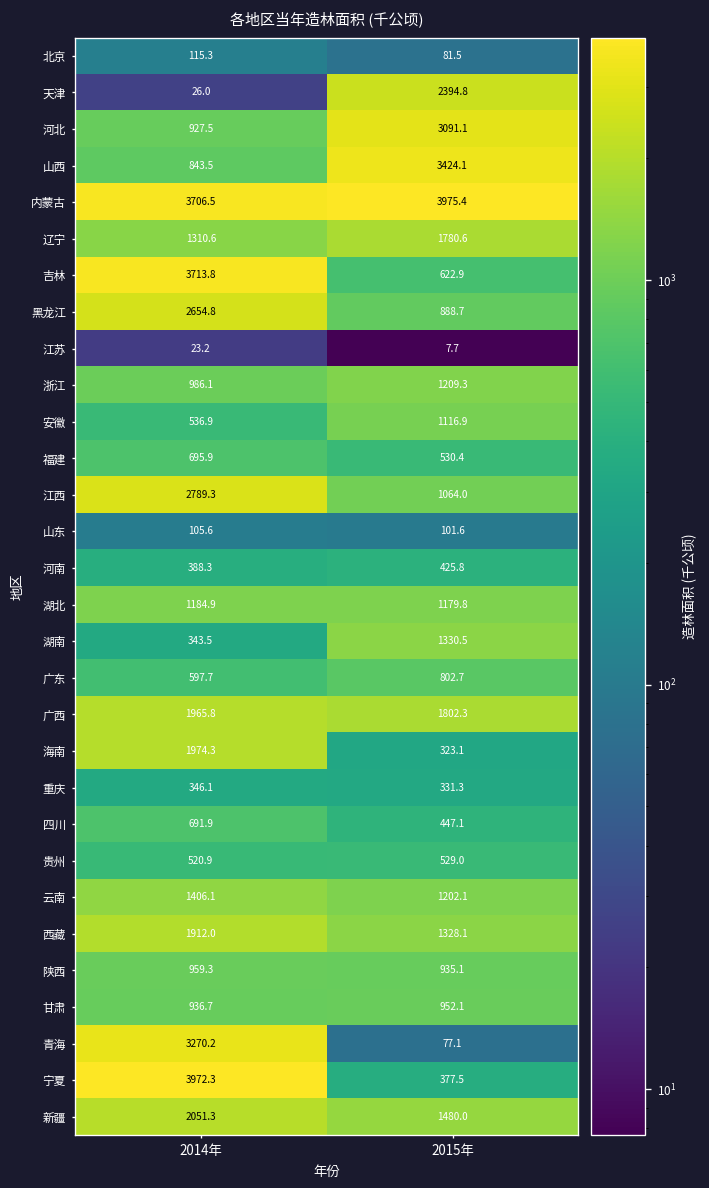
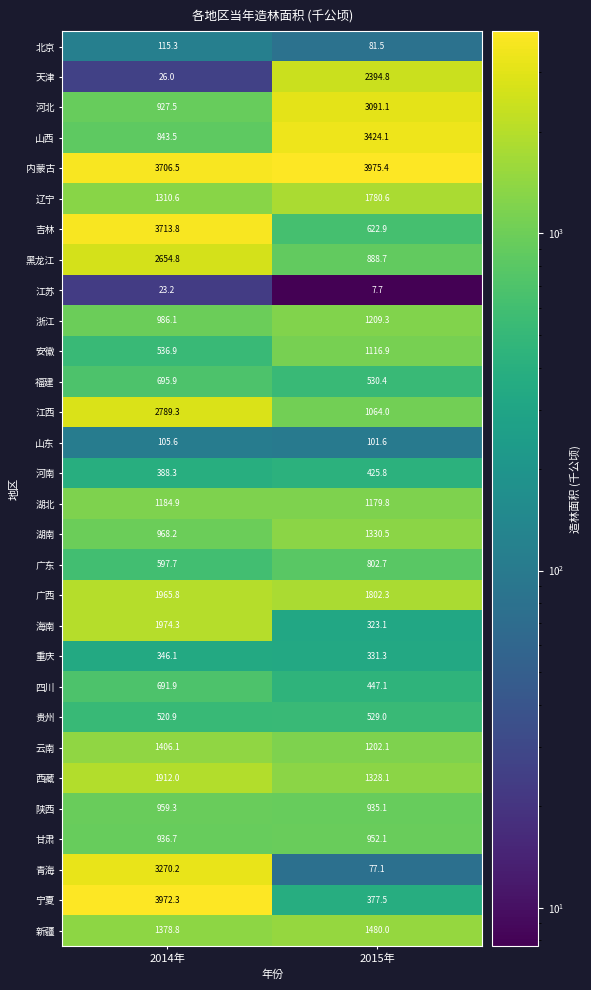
  {
    "北京": {
      "2014年": 115.3,
      "2015年": 81.5
    },
    "天津": {
      "2014年": 26.0,
      "2015年": 2394.8
    },
    "河北": {
      "2014年": 927.5,
      "2015年": 3091.1
    },
    "山西": {
      "2014年": 843.5,
      "2015年": 3424.1
    },
    "内蒙古": {
      "2014年": 3706.5,
      "2015年": 3975.4
    },
    "辽宁": {
      "2014年": 1310.6,
      "2015年": 1780.6
    },
    "吉林": {
      "2014年": 3713.8,
      "2015年": 622.9
    },
    "黑龙江": {
      "2014年": 2654.8,
      "2015年": 888.7
    },
    "江苏": {
      "2014年": 23.2,
      "2015年": 7.7
    },
    "浙江": {
      "2014年": 986.1,
      "2015年": 1209.3
    },
    "安徽": {
      "2014年": 536.9,
      "2015年": 1116.9
    },
    "福建": {
      "2014年": 695.9,
      "2015年": 530.4
    },
    "江西": {
      "2014年": 2789.3,
      "2015年": 1064.0
    },
    "山东": {
      "2014年": 105.6,
      "2015年": 101.6
    },
    "河南": {
      "2014年": 388.3,
      "2015年": 425.8
    },
    "湖北": {
      "2014年": 1184.9,
      "2015年": 1179.8
    },
    "湖南": {
-     "2014年": 343.5,
+     "2014年": 968.2,
      "2015年": 1330.5
    },
    "广东": {
      "2014年": 597.7,
      "2015年": 802.7
    },
    "广西": {
      "2014年": 1965.8,
      "2015年": 1802.3
    },
    "海南": {
      "2014年": 1974.3,
      "2015年": 323.1
    },
    "重庆": {
      "2014年": 346.1,
      "2015年": 331.3
    },
    "四川": {
      "2014年": 691.9,
      "2015年": 447.1
    },
    "贵州": {
      "2014年": 520.9,
      "2015年": 529.0
    },
    "云南": {
      "2014年": 1406.1,
      "2015年": 1202.1
    },
    "西藏": {
      "2014年": 1912.0,
      "2015年": 1328.1
    },
    "陕西": {
      "2014年": 959.3,
      "2015年": 935.1
    },
    "甘肃": {
      "2014年": 936.7,
      "2015年": 952.1
    },
    "青海": {
      "2014年": 3270.2,
      "2015年": 77.1
    },
    "宁夏": {
      "2014年": 3972.3,
      "2015年": 377.5
    },
    "新疆": {
-     "2014年": 2051.3,
+     "2014年": 1378.8,
      "2015年": 1480.0
    }
  }
